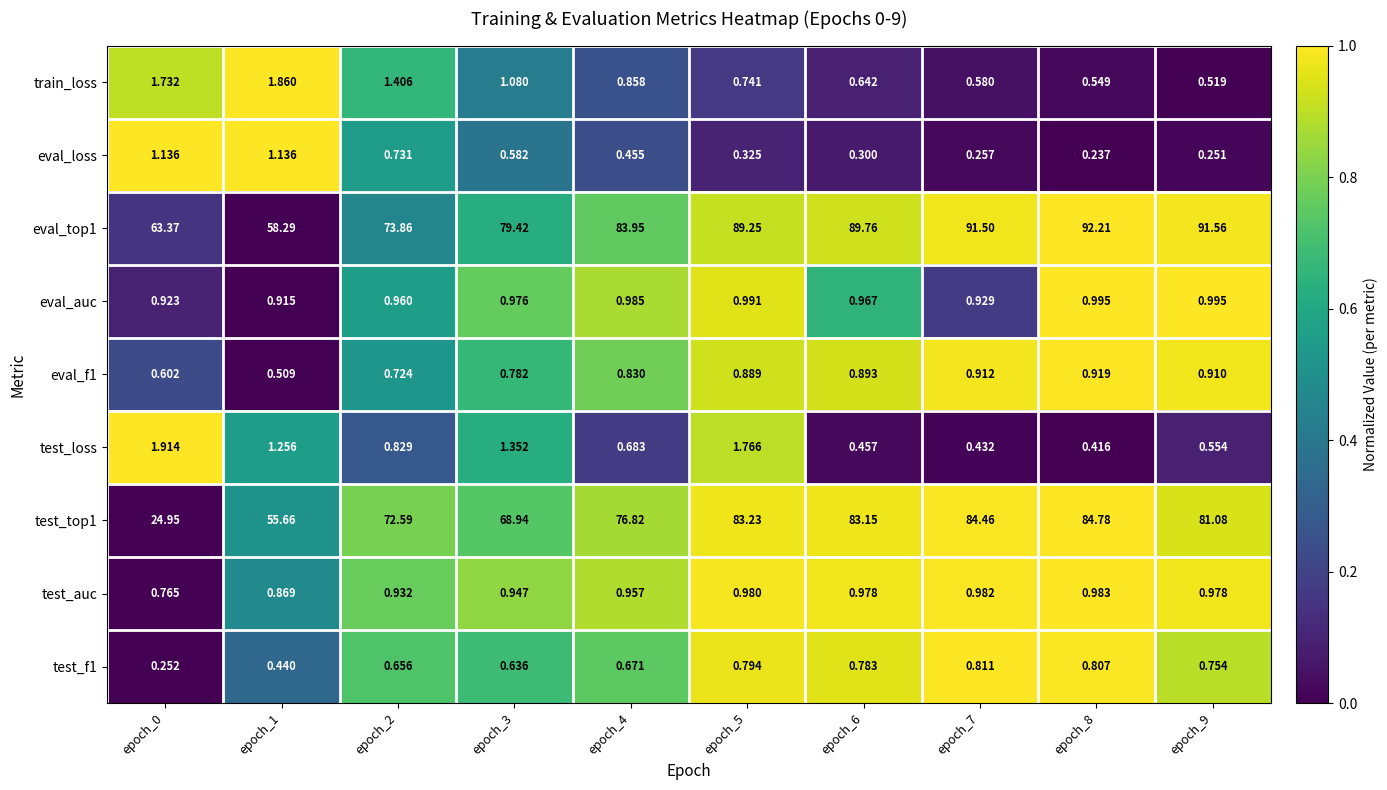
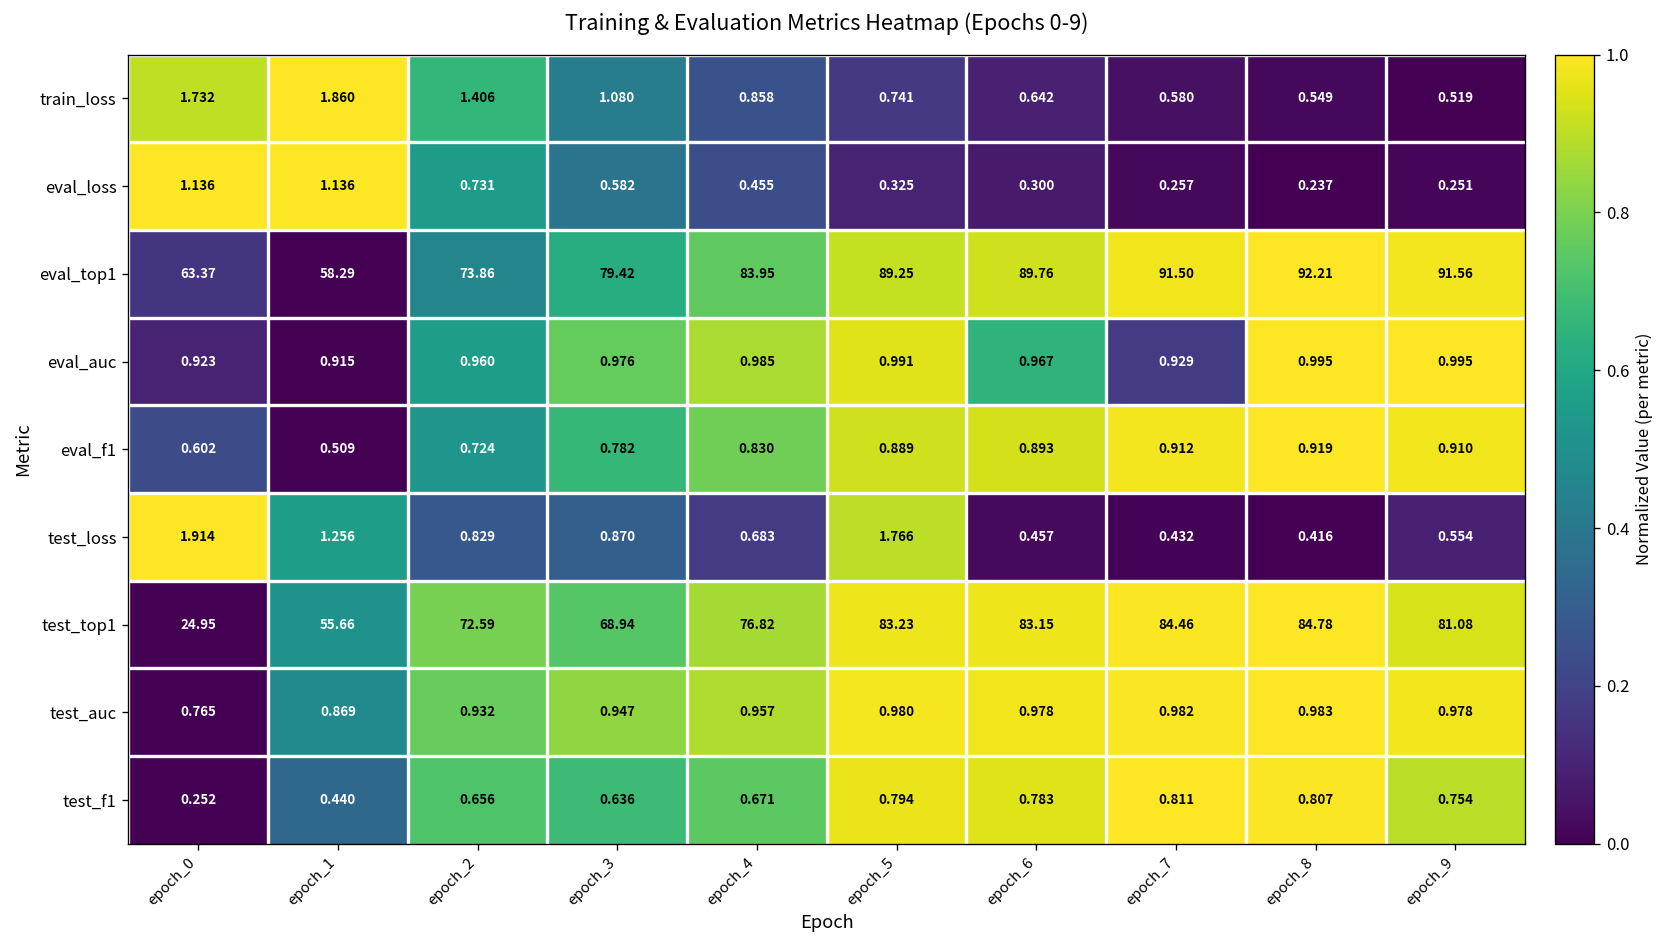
  {
    "train_loss": {
      "epoch_0": 1.732,
      "epoch_1": 1.860,
      "epoch_2": 1.406,
      "epoch_3": 1.080,
      "epoch_4": 0.858,
      "epoch_5": 0.741,
      "epoch_6": 0.642,
      "epoch_7": 0.580,
      "epoch_8": 0.549,
      "epoch_9": 0.519
    },
    "eval_loss": {
      "epoch_0": 1.136,
      "epoch_1": 1.136,
      "epoch_2": 0.731,
      "epoch_3": 0.582,
      "epoch_4": 0.455,
      "epoch_5": 0.325,
      "epoch_6": 0.300,
      "epoch_7": 0.257,
      "epoch_8": 0.237,
      "epoch_9": 0.251
    },
    "eval_top1": {
      "epoch_0": 63.37,
      "epoch_1": 58.29,
      "epoch_2": 73.86,
      "epoch_3": 79.42,
      "epoch_4": 83.95,
      "epoch_5": 89.25,
      "epoch_6": 89.76,
      "epoch_7": 91.50,
      "epoch_8": 92.21,
      "epoch_9": 91.56
    },
    "eval_auc": {
      "epoch_0": 0.923,
      "epoch_1": 0.915,
      "epoch_2": 0.960,
      "epoch_3": 0.976,
      "epoch_4": 0.985,
      "epoch_5": 0.991,
      "epoch_6": 0.967,
      "epoch_7": 0.929,
      "epoch_8": 0.995,
      "epoch_9": 0.995
    },
    "eval_f1": {
      "epoch_0": 0.602,
      "epoch_1": 0.509,
      "epoch_2": 0.724,
      "epoch_3": 0.782,
      "epoch_4": 0.830,
      "epoch_5": 0.889,
      "epoch_6": 0.893,
      "epoch_7": 0.912,
      "epoch_8": 0.919,
      "epoch_9": 0.910
    },
    "test_loss": {
      "epoch_0": 1.914,
      "epoch_1": 1.256,
      "epoch_2": 0.829,
-     "epoch_3": 1.352,
+     "epoch_3": 0.870,
      "epoch_4": 0.683,
      "epoch_5": 1.766,
      "epoch_6": 0.457,
      "epoch_7": 0.432,
      "epoch_8": 0.416,
      "epoch_9": 0.554
    },
    "test_top1": {
      "epoch_0": 24.95,
      "epoch_1": 55.66,
      "epoch_2": 72.59,
      "epoch_3": 68.94,
      "epoch_4": 76.82,
      "epoch_5": 83.23,
      "epoch_6": 83.15,
      "epoch_7": 84.46,
      "epoch_8": 84.78,
      "epoch_9": 81.08
    },
    "test_auc": {
      "epoch_0": 0.765,
      "epoch_1": 0.869,
      "epoch_2": 0.932,
      "epoch_3": 0.947,
      "epoch_4": 0.957,
      "epoch_5": 0.980,
      "epoch_6": 0.978,
      "epoch_7": 0.982,
      "epoch_8": 0.983,
      "epoch_9": 0.978
    },
    "test_f1": {
      "epoch_0": 0.252,
      "epoch_1": 0.440,
      "epoch_2": 0.656,
      "epoch_3": 0.636,
      "epoch_4": 0.671,
      "epoch_5": 0.794,
      "epoch_6": 0.783,
      "epoch_7": 0.811,
      "epoch_8": 0.807,
      "epoch_9": 0.754
    }
  }
